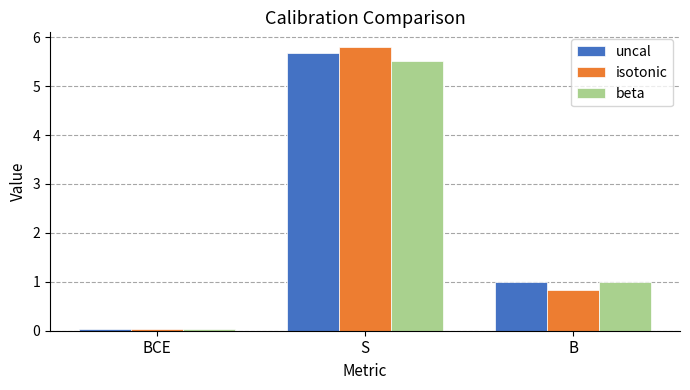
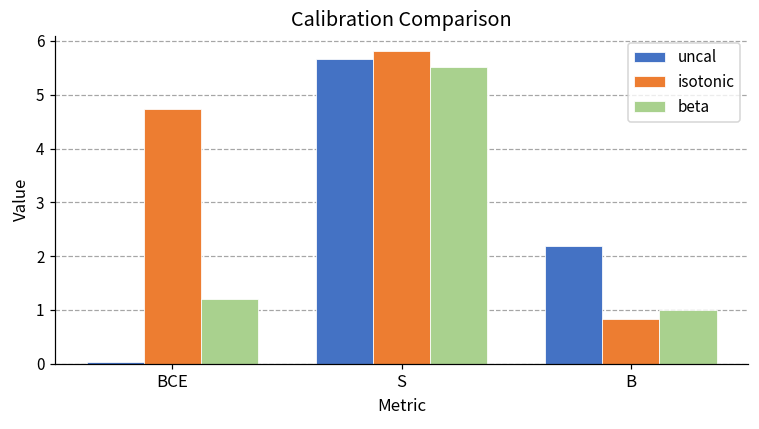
  {
    "uncal": {
      "S": 5.7,
-     "B": 1.0
+     "B": 2.2
    },
    "isotonic": {
-     "BCE": 0.0,
+     "BCE": 4.7,
      "S": 5.8,
      "B": 0.8
    },
    "beta": {
-     "BCE": 0.0,
+     "BCE": 1.2,
      "S": 5.5,
      "B": 1.0
    }
  }
